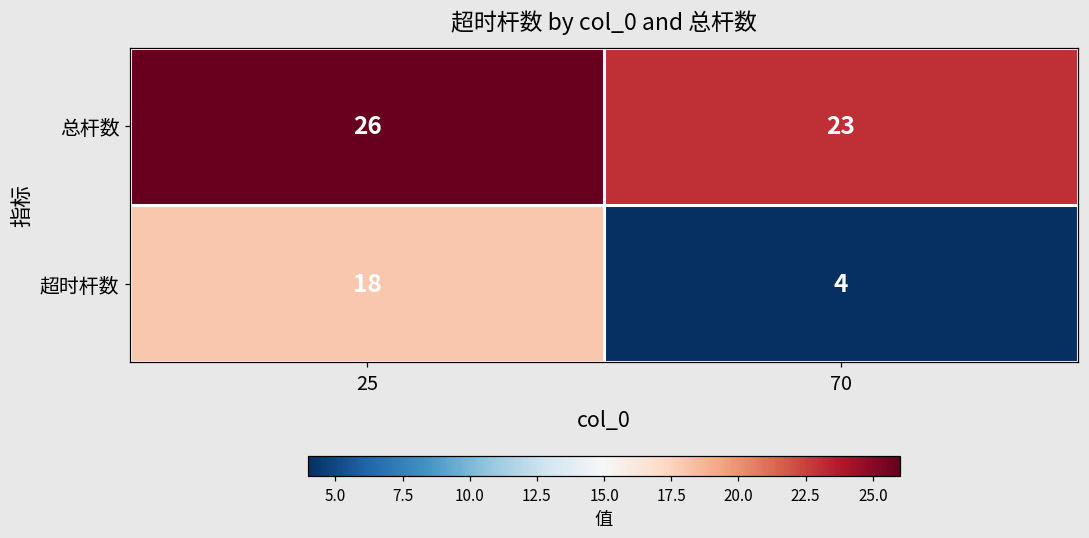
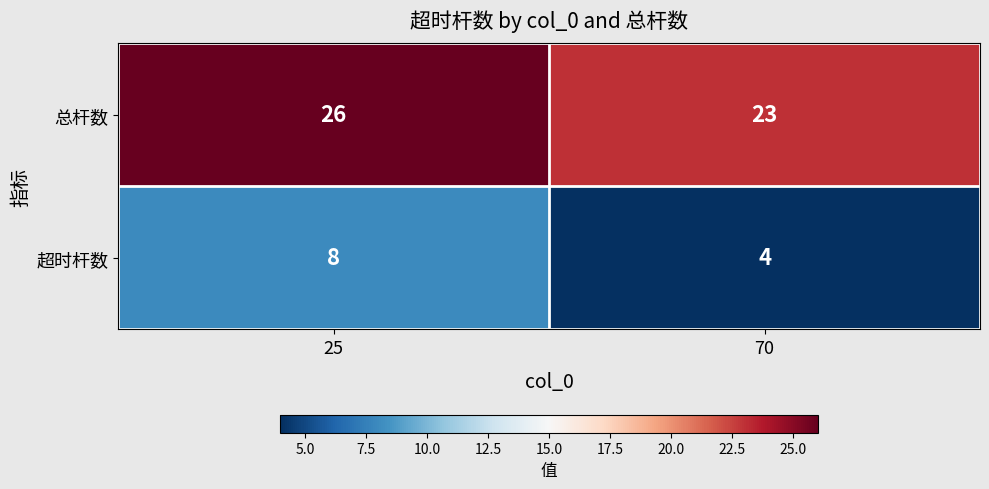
  {
    "总杆数": {
      "25": 26,
      "70": 23
    },
    "超时杆数": {
-     "25": 18,
+     "25": 8,
      "70": 4
    }
  }
